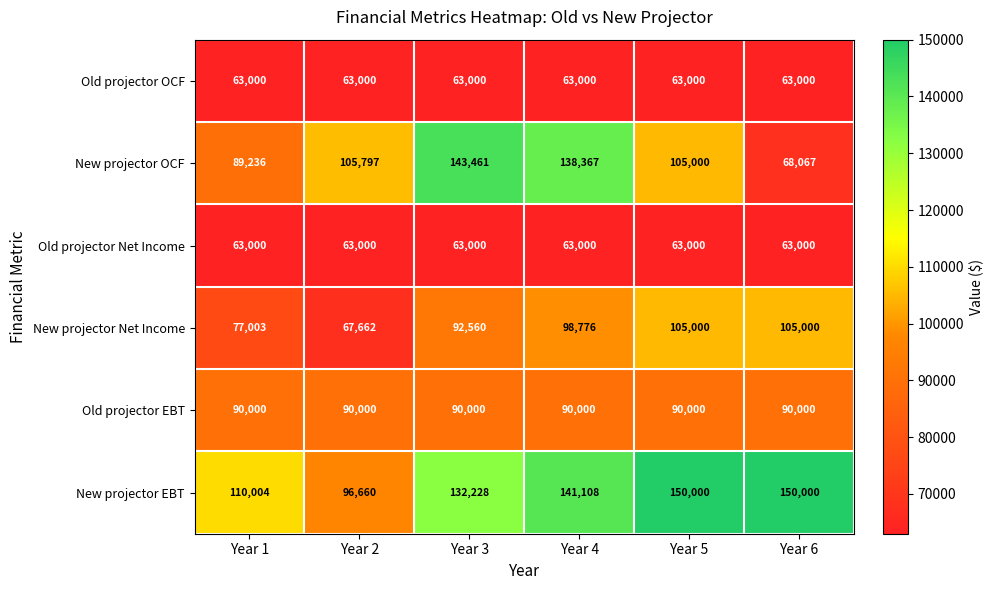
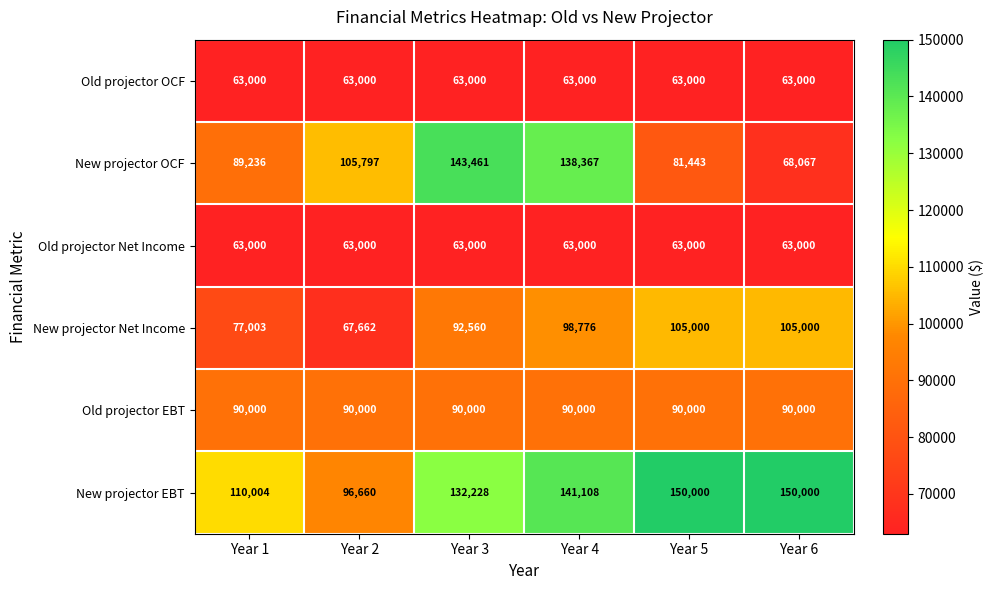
  {
    "Old projector OCF": {
      "Year 1": "63,000",
      "Year 2": "63,000",
      "Year 3": "63,000",
      "Year 4": "63,000",
      "Year 5": "63,000",
      "Year 6": "63,000"
    },
    "New projector OCF": {
      "Year 1": "89,236",
      "Year 2": "105,797",
      "Year 3": "143,461",
      "Year 4": "138,367",
-     "Year 5": "105,000",
+     "Year 5": "81,443",
      "Year 6": "68,067"
    },
    "Old projector Net Income": {
      "Year 1": "63,000",
      "Year 2": "63,000",
      "Year 3": "63,000",
      "Year 4": "63,000",
      "Year 5": "63,000",
      "Year 6": "63,000"
    },
    "New projector Net Income": {
      "Year 1": "77,003",
      "Year 2": "67,662",
      "Year 3": "92,560",
      "Year 4": "98,776",
      "Year 5": "105,000",
      "Year 6": "105,000"
    },
    "Old projector EBT": {
      "Year 1": "90,000",
      "Year 2": "90,000",
      "Year 3": "90,000",
      "Year 4": "90,000",
      "Year 5": "90,000",
      "Year 6": "90,000"
    },
    "New projector EBT": {
      "Year 1": "110,004",
      "Year 2": "96,660",
      "Year 3": "132,228",
      "Year 4": "141,108",
      "Year 5": "150,000",
      "Year 6": "150,000"
    }
  }
